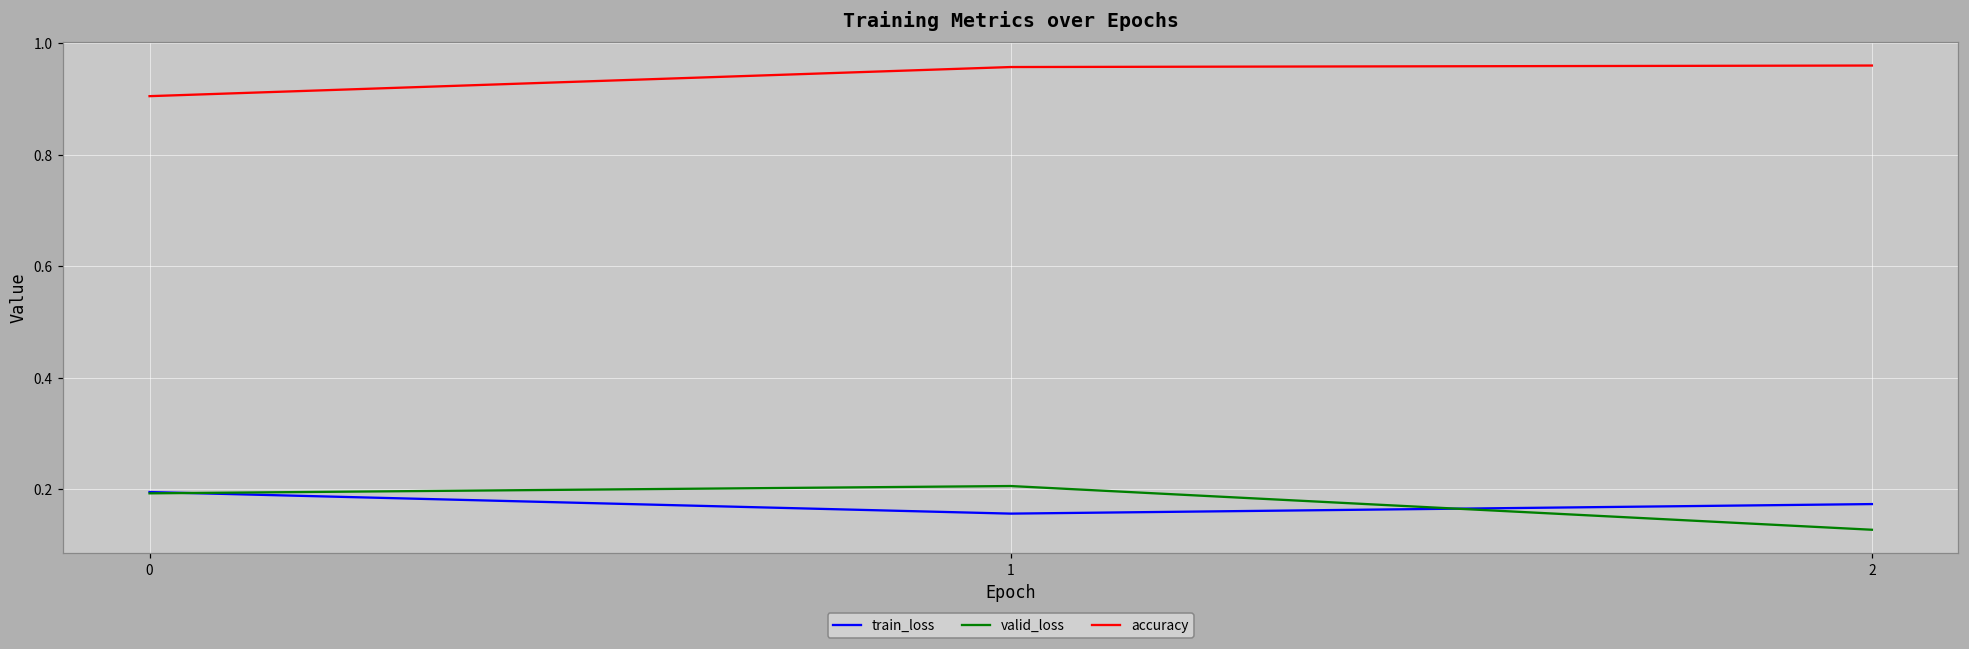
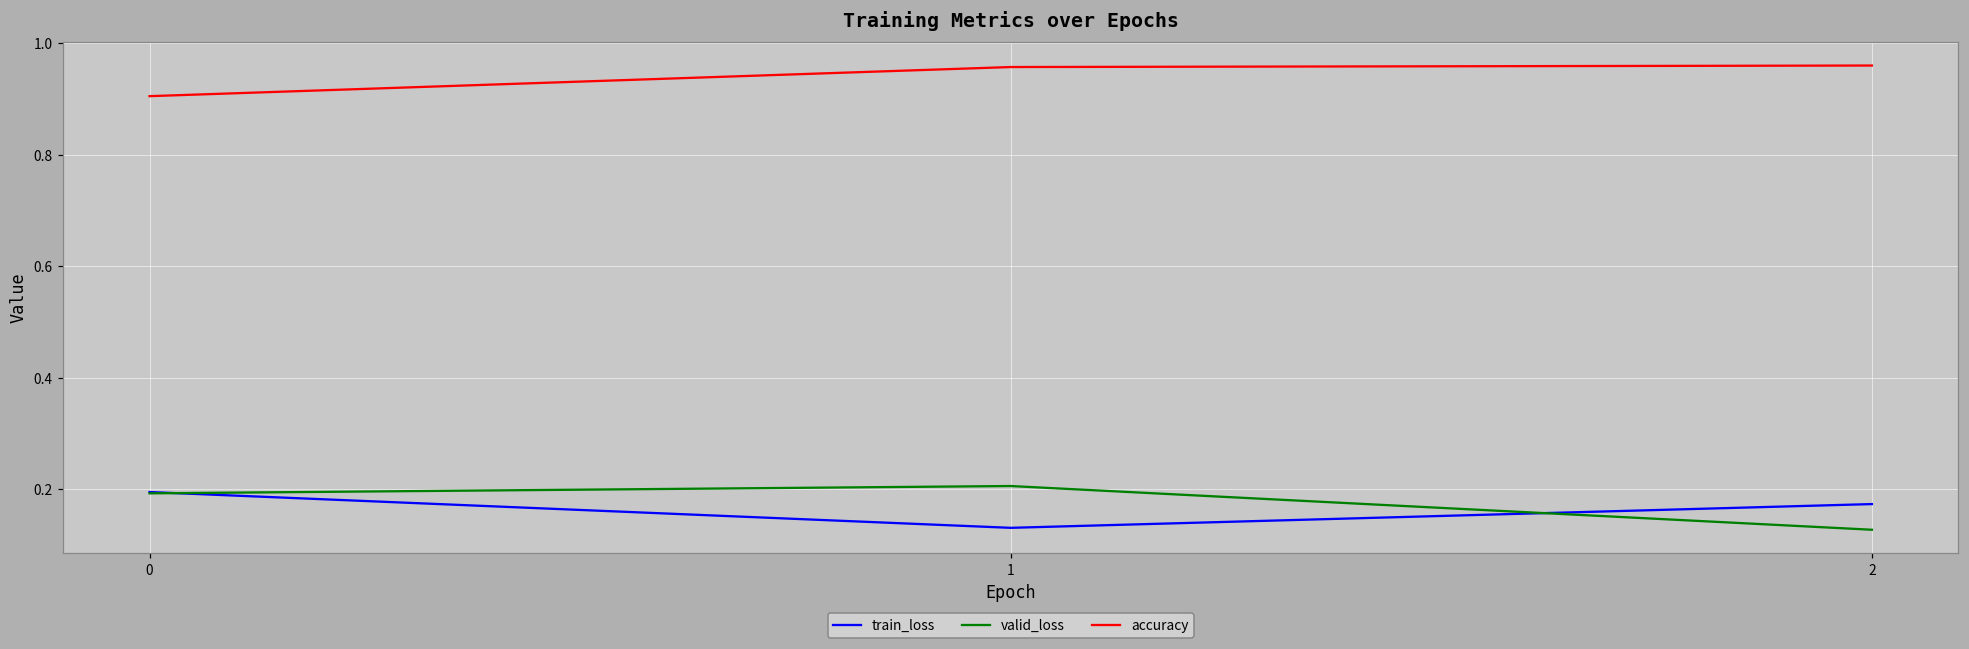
  {
    "train_loss": {
-     "1": 0.16,
+     "1": 0.13,
      "2": 0.17
    },
    "valid_loss": {
      "1": 0.21,
      "2": 0.13
    },
    "accuracy": {
      "0": 0.90,
      "1": 0.96,
      "2": 0.96
    }
  }
